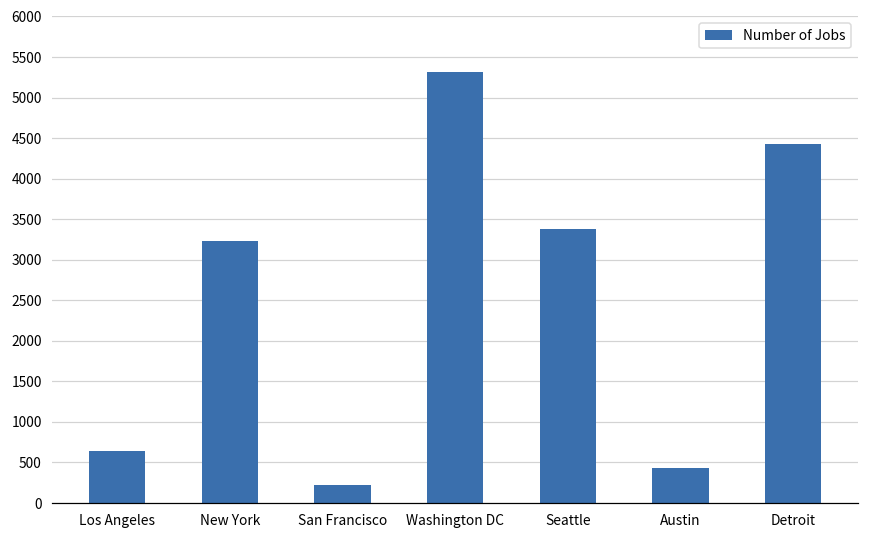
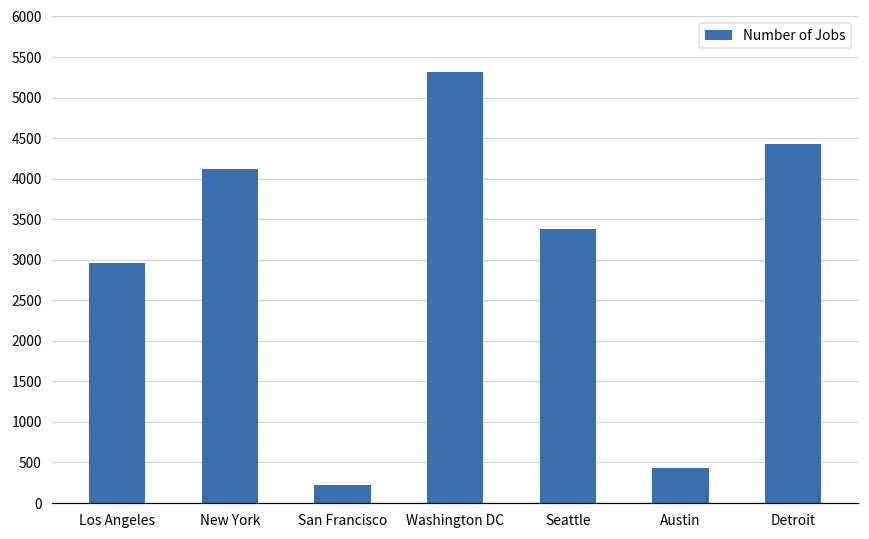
  {
-   "Los Angeles": 600,
-   "New York": 3200,
+   "Los Angeles": 3000,
+   "New York": 4100,
    "San Francisco": 200,
    "Washington DC": 5300,
    "Seattle": 3400,
    "Austin": 400,
    "Detroit": 4400
  }
